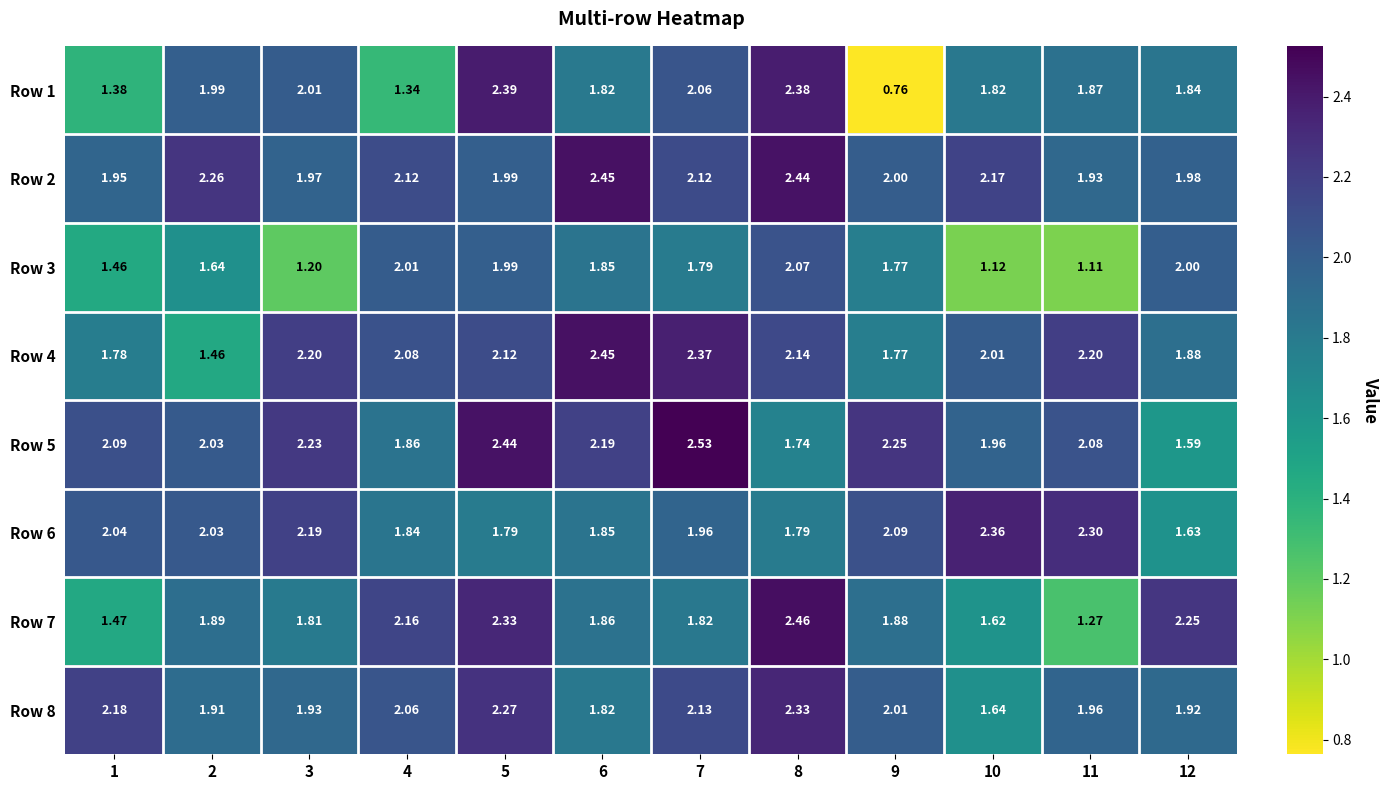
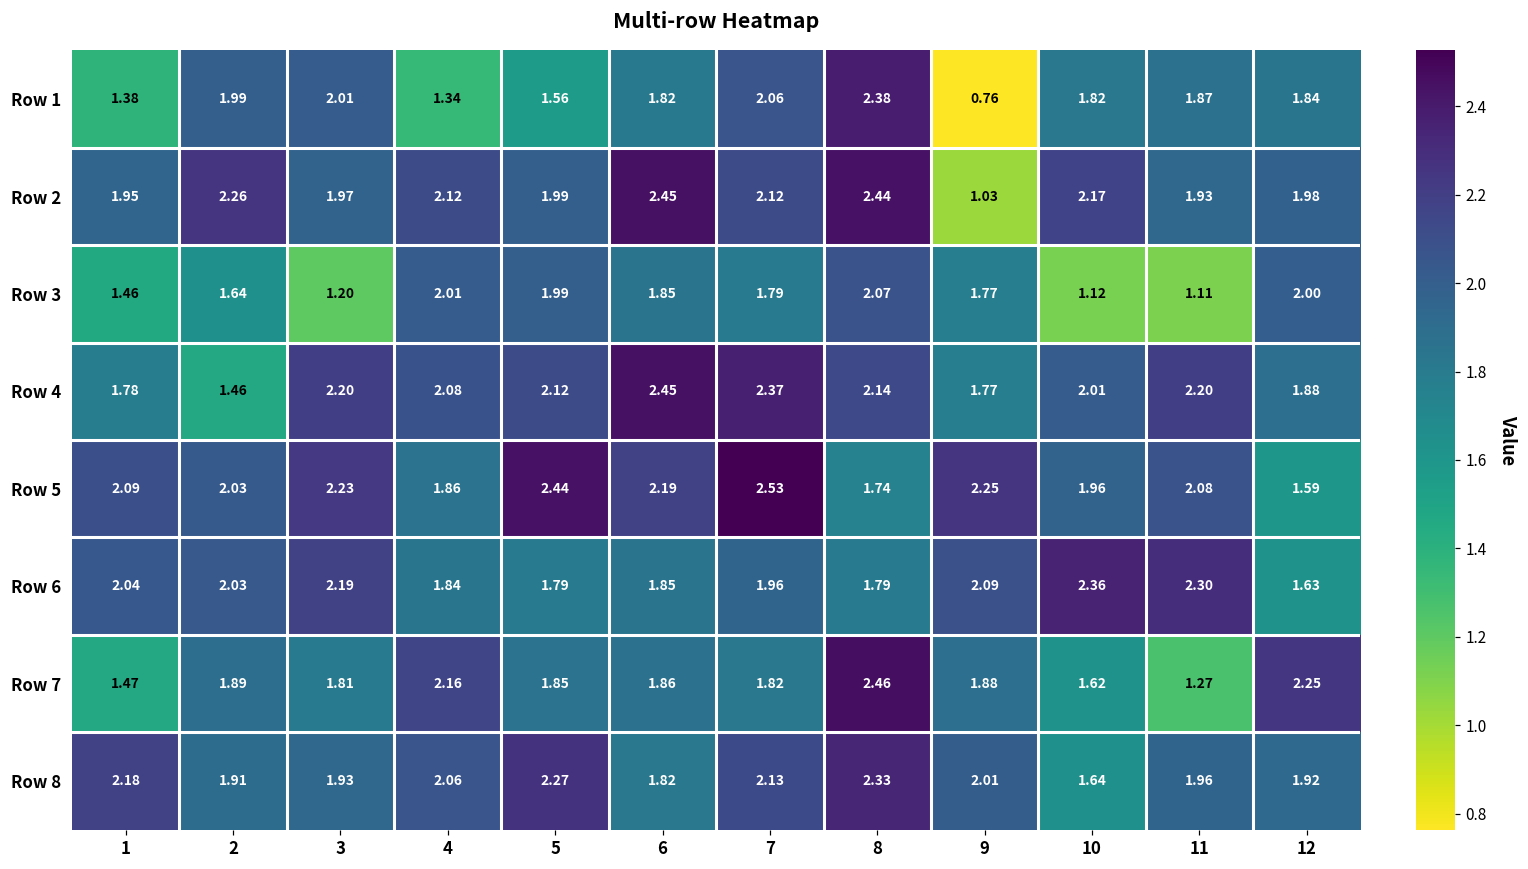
  {
    "Row 1": {
      "1": 1.38,
      "2": 1.99,
      "3": 2.01,
      "4": 1.34,
-     "5": 2.39,
+     "5": 1.56,
      "6": 1.82,
      "7": 2.06,
      "8": 2.38,
      "9": 0.76,
      "10": 1.82,
      "11": 1.87,
      "12": 1.84
    },
    "Row 2": {
      "1": 1.95,
      "2": 2.26,
      "3": 1.97,
      "4": 2.12,
      "5": 1.99,
      "6": 2.45,
      "7": 2.12,
      "8": 2.44,
-     "9": 2.00,
+     "9": 1.03,
      "10": 2.17,
      "11": 1.93,
      "12": 1.98
    },
    "Row 3": {
      "1": 1.46,
      "2": 1.64,
      "3": 1.20,
      "4": 2.01,
      "5": 1.99,
      "6": 1.85,
      "7": 1.79,
      "8": 2.07,
      "9": 1.77,
      "10": 1.12,
      "11": 1.11,
      "12": 2.00
    },
    "Row 4": {
      "1": 1.78,
      "2": 1.46,
      "3": 2.20,
      "4": 2.08,
      "5": 2.12,
      "6": 2.45,
      "7": 2.37,
      "8": 2.14,
      "9": 1.77,
      "10": 2.01,
      "11": 2.20,
      "12": 1.88
    },
    "Row 5": {
      "1": 2.09,
      "2": 2.03,
      "3": 2.23,
      "4": 1.86,
      "5": 2.44,
      "6": 2.19,
      "7": 2.53,
      "8": 1.74,
      "9": 2.25,
      "10": 1.96,
      "11": 2.08,
      "12": 1.59
    },
    "Row 6": {
      "1": 2.04,
      "2": 2.03,
      "3": 2.19,
      "4": 1.84,
      "5": 1.79,
      "6": 1.85,
      "7": 1.96,
      "8": 1.79,
      "9": 2.09,
      "10": 2.36,
      "11": 2.30,
      "12": 1.63
    },
    "Row 7": {
      "1": 1.47,
      "2": 1.89,
      "3": 1.81,
      "4": 2.16,
-     "5": 2.33,
+     "5": 1.85,
      "6": 1.86,
      "7": 1.82,
      "8": 2.46,
      "9": 1.88,
      "10": 1.62,
      "11": 1.27,
      "12": 2.25
    },
    "Row 8": {
      "1": 2.18,
      "2": 1.91,
      "3": 1.93,
      "4": 2.06,
      "5": 2.27,
      "6": 1.82,
      "7": 2.13,
      "8": 2.33,
      "9": 2.01,
      "10": 1.64,
      "11": 1.96,
      "12": 1.92
    }
  }
